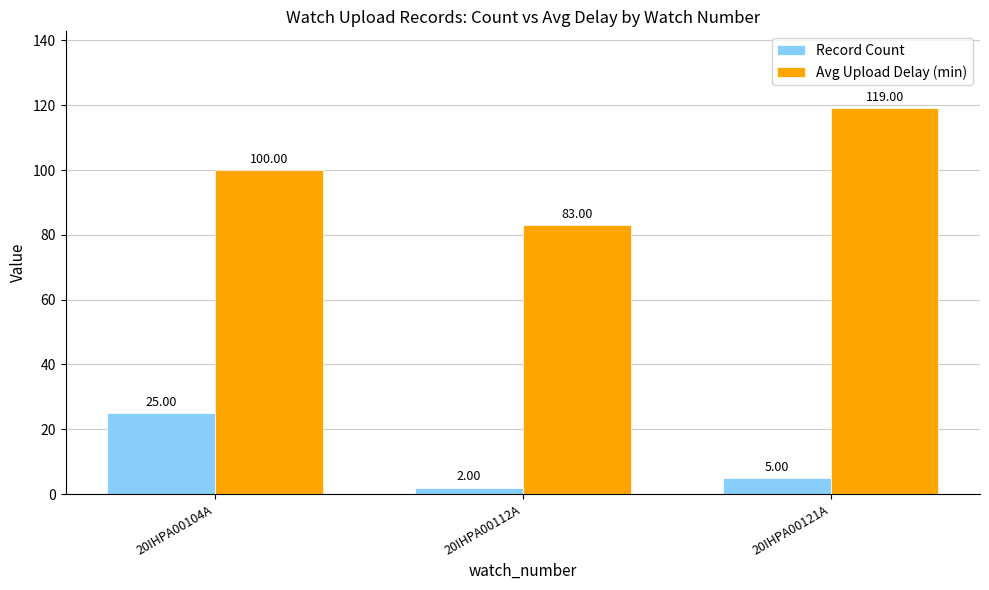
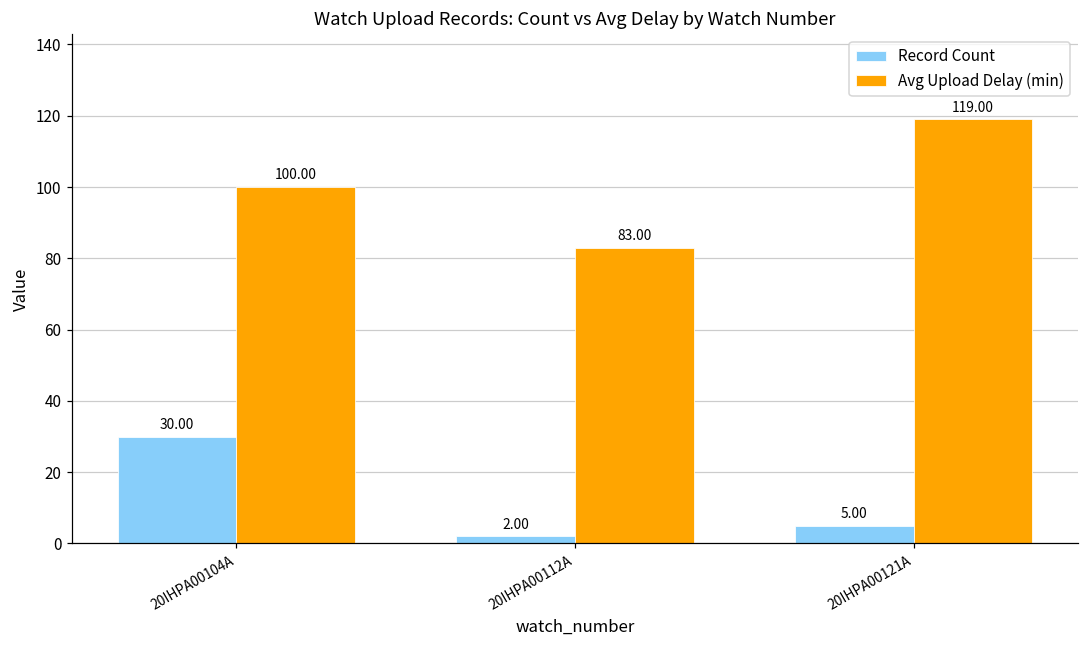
  {
    "Record Count": {
-     "20IHPA00104A": 25.00,
+     "20IHPA00104A": 30.00,
      "20IHPA00112A": 2.00,
      "20IHPA00121A": 5.00
    },
    "Avg Upload Delay (min)": {
      "20IHPA00104A": 100.00,
      "20IHPA00112A": 83.00,
      "20IHPA00121A": 119.00
    }
  }
